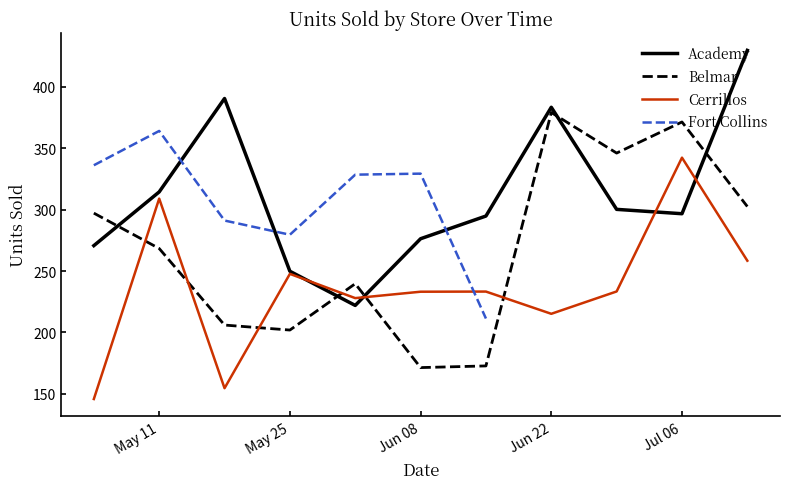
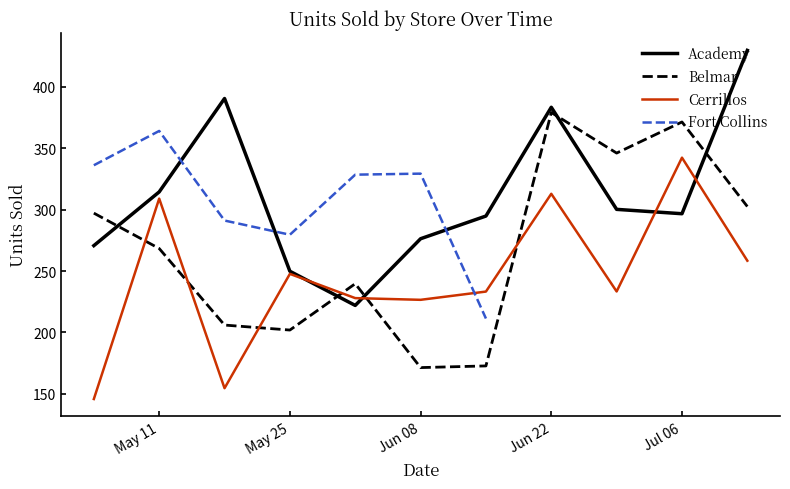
  {
    "Cerrillos": {
      "May 11": 309,
      "May 25": 248,
-     "Jun 08": 233,
-     "Jun 22": 215,
+     "Jun 08": 227,
+     "Jun 22": 313,
      "Jul 06": 342
    },
    "Fort Collins": {
      "May 11": 364,
      "May 25": 280,
      "Jun 08": 329
    }
  }
